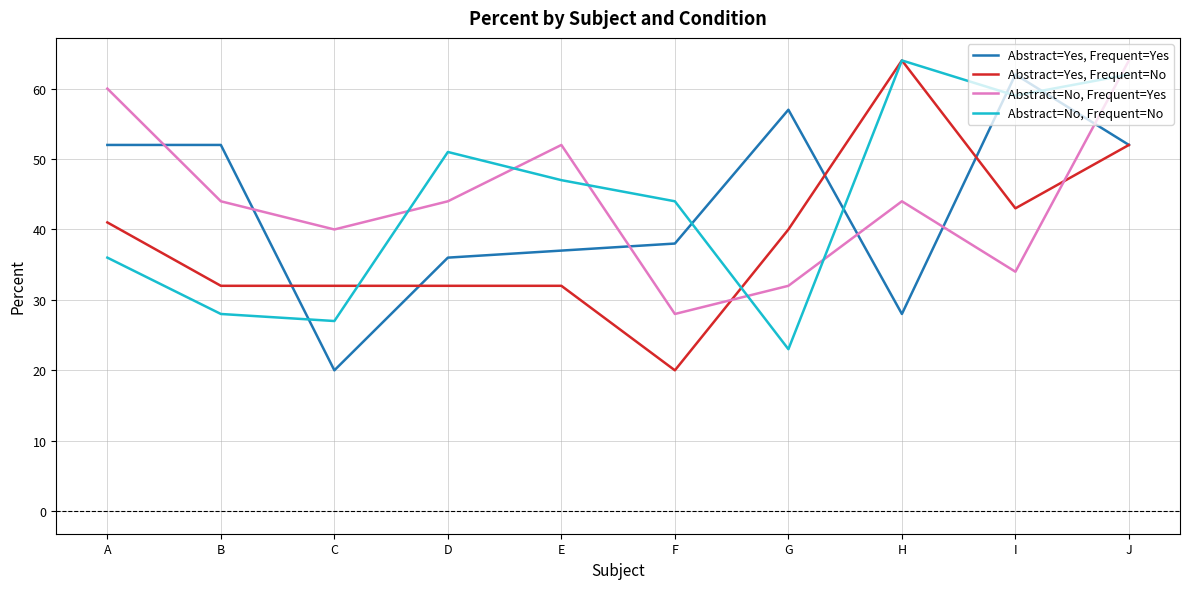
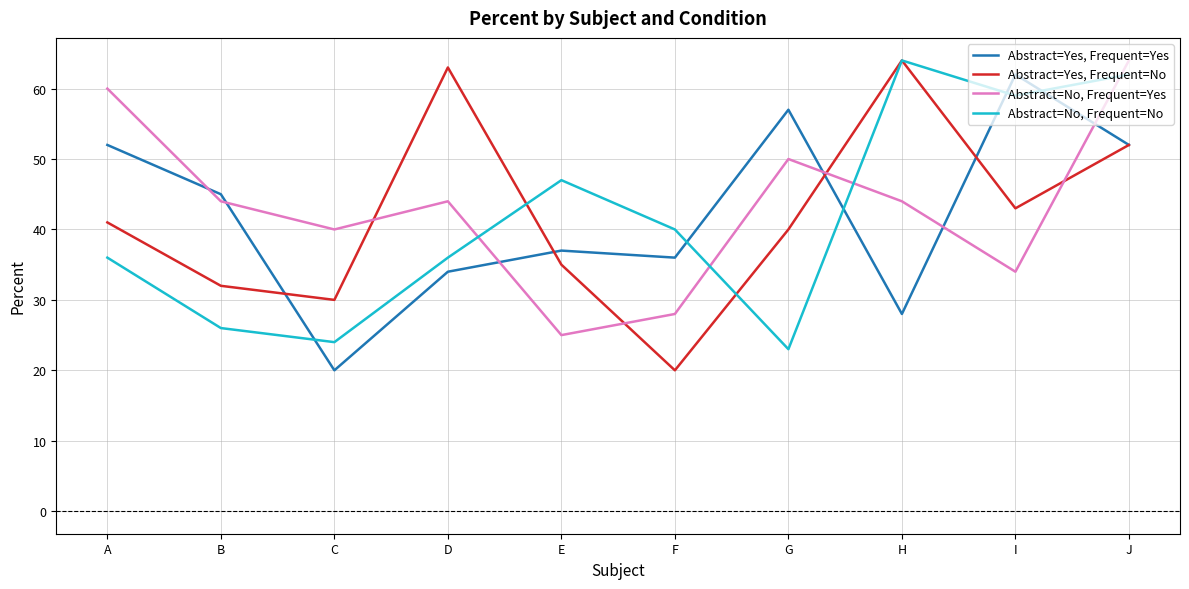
  {
    "Abstract=Yes, Frequent=Yes": {
      "A": 52,
-     "B": 52,
+     "B": 45,
      "C": 20,
-     "D": 36,
+     "D": 34,
      "E": 37,
-     "F": 38,
+     "F": 36,
      "G": 57,
      "H": 28
    },
    "Abstract=Yes, Frequent=No": {
      "A": 41,
      "B": 32,
-     "C": 32,
-     "D": 32,
-     "E": 32,
+     "C": 30,
+     "D": 63,
+     "E": 35,
      "F": 20,
      "G": 40,
      "I": 43
    },
    "Abstract=No, Frequent=Yes": {
      "A": 60,
      "B": 44,
      "C": 40,
      "D": 44,
-     "E": 52,
+     "E": 25,
      "F": 28,
-     "G": 32,
+     "G": 50,
      "H": 44,
      "I": 34
    },
    "Abstract=No, Frequent=No": {
      "A": 36,
-     "B": 28,
-     "C": 27,
-     "D": 51,
+     "B": 26,
+     "C": 24,
+     "D": 36,
      "E": 47,
-     "F": 44,
+     "F": 40,
      "G": 23
    }
  }
